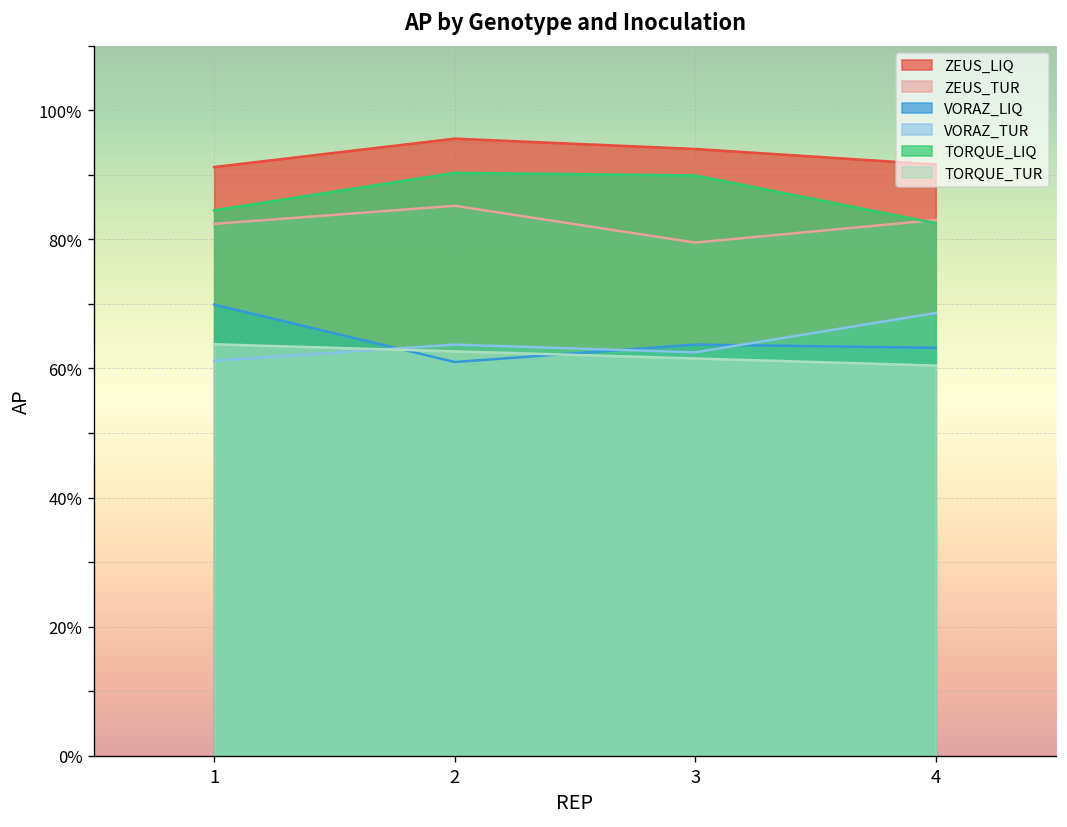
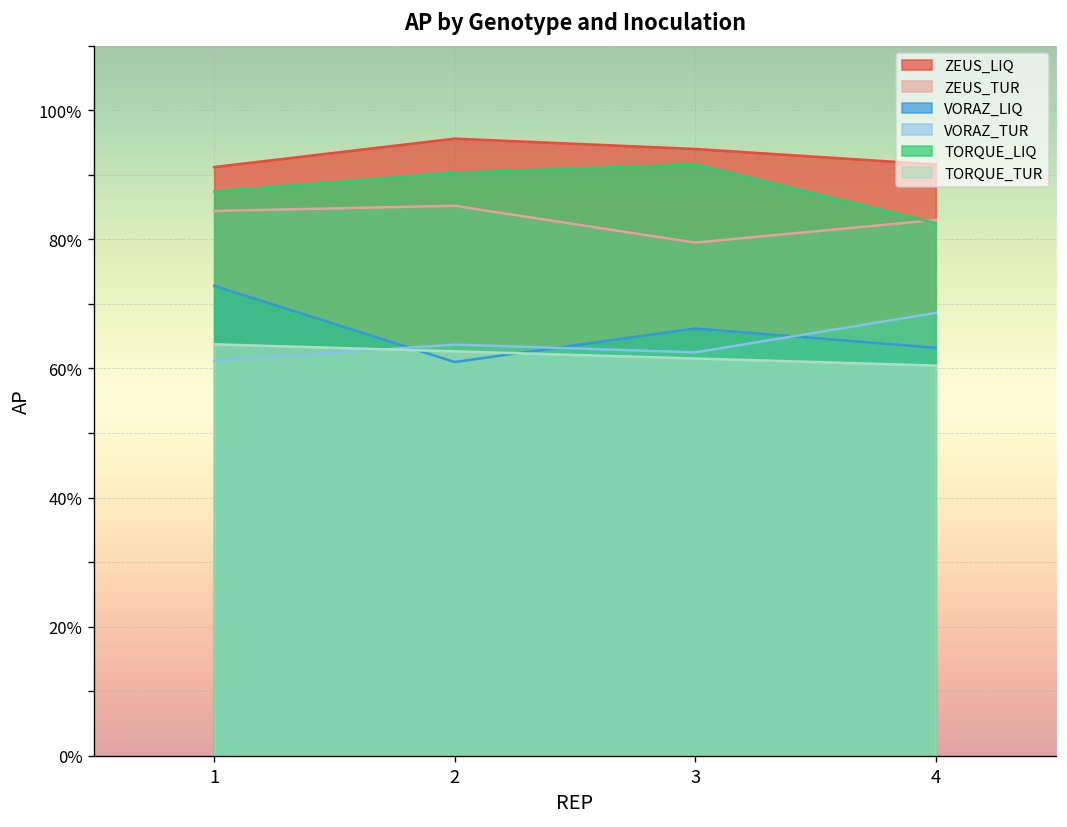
  {
    "ZEUS_LIQ": {
      "1": "91%",
      "2": "96%",
      "3": "94%"
    },
    "ZEUS_TUR": {
-     "1": "82%",
+     "1": "84%",
      "2": "85%",
      "3": "80%",
      "4": "83%"
    },
    "VORAZ_LIQ": {
-     "1": "70%",
+     "1": "73%",
      "2": "61%",
-     "3": "64%",
+     "3": "66%",
      "4": "63%"
    },
    "TORQUE_LIQ": {
-     "1": "85%",
+     "1": "87%",
      "2": "90%",
-     "3": "90%",
+     "3": "92%",
      "4": "83%"
    }
  }
